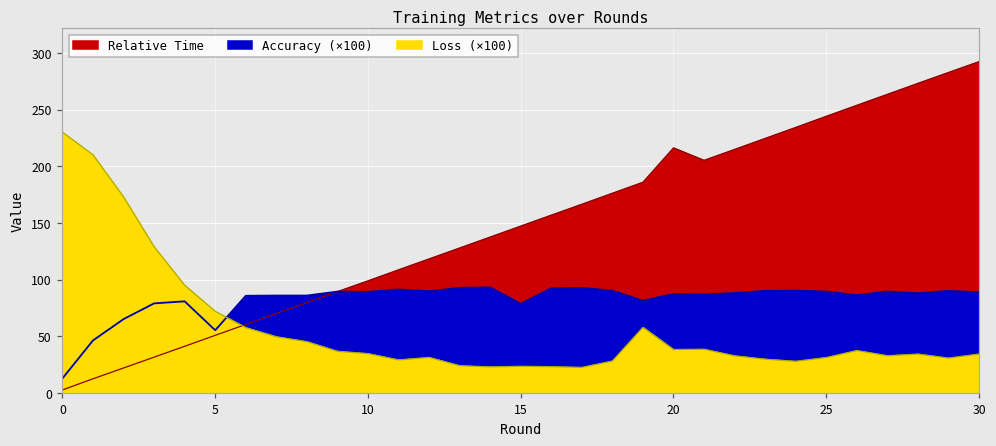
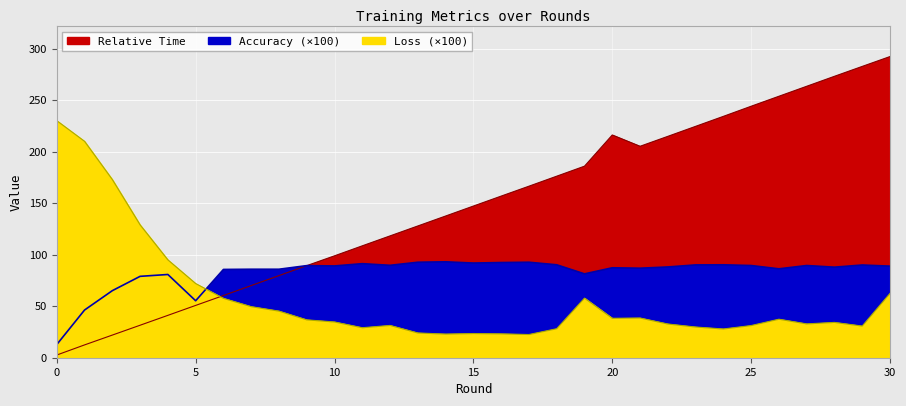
  {
    "Relative Time": {
      "0": 3,
      "5": 51,
      "10": 99,
      "15": 147,
      "20": 216,
      "25": 244,
      "30": 292
    },
    "Accuracy (×100)": {
      "0": 13,
      "5": 55,
      "10": 89,
-     "15": 79,
+     "15": 92,
      "20": 87,
      "25": 90,
      "30": 89
    },
    "Loss (×100)": {
      "0": 230,
      "5": 72,
      "10": 35,
      "15": 23,
      "20": 38,
      "25": 31,
-     "30": 34
+     "30": 62
    }
  }
